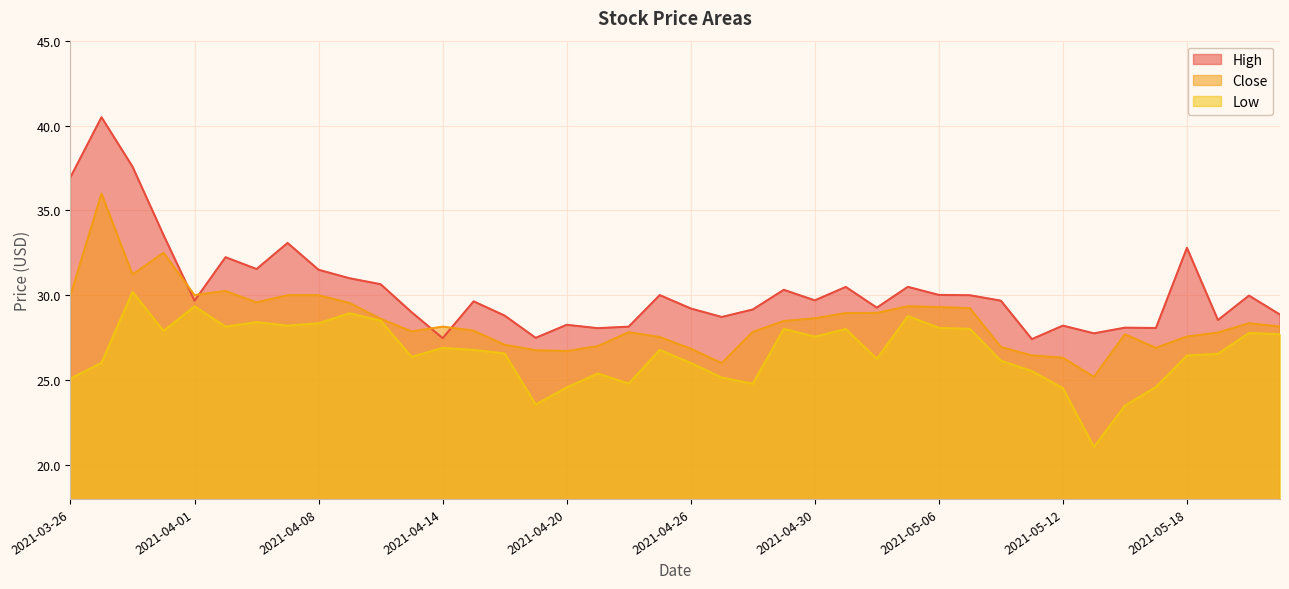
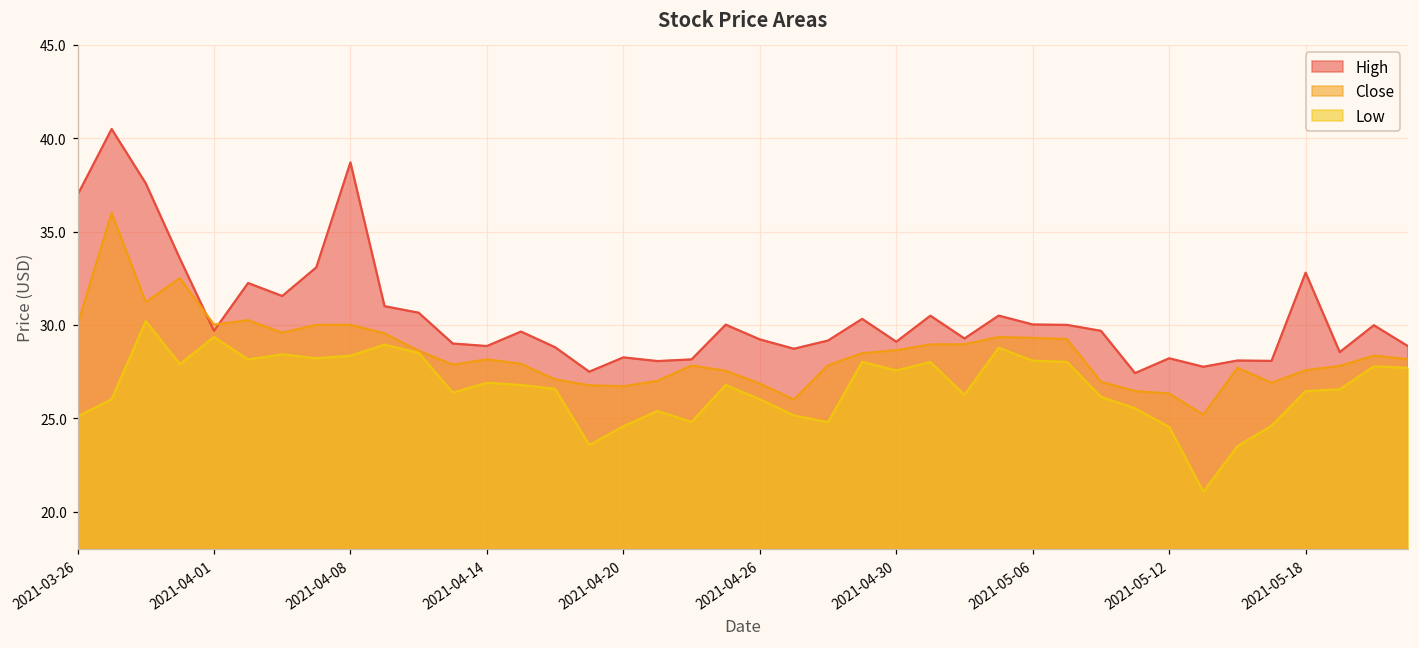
  {
    "High": {
      "2021-03-26": 37.0,
      "2021-04-01": 29.7,
-     "2021-04-08": 31.5,
-     "2021-04-14": 27.5,
+     "2021-04-08": 38.7,
+     "2021-04-14": 28.9,
      "2021-04-20": 28.3,
      "2021-04-26": 29.2,
-     "2021-04-30": 29.7,
+     "2021-04-30": 29.1,
      "2021-05-06": 30.0,
      "2021-05-12": 28.2,
      "2021-05-18": 32.8
    }
  }
